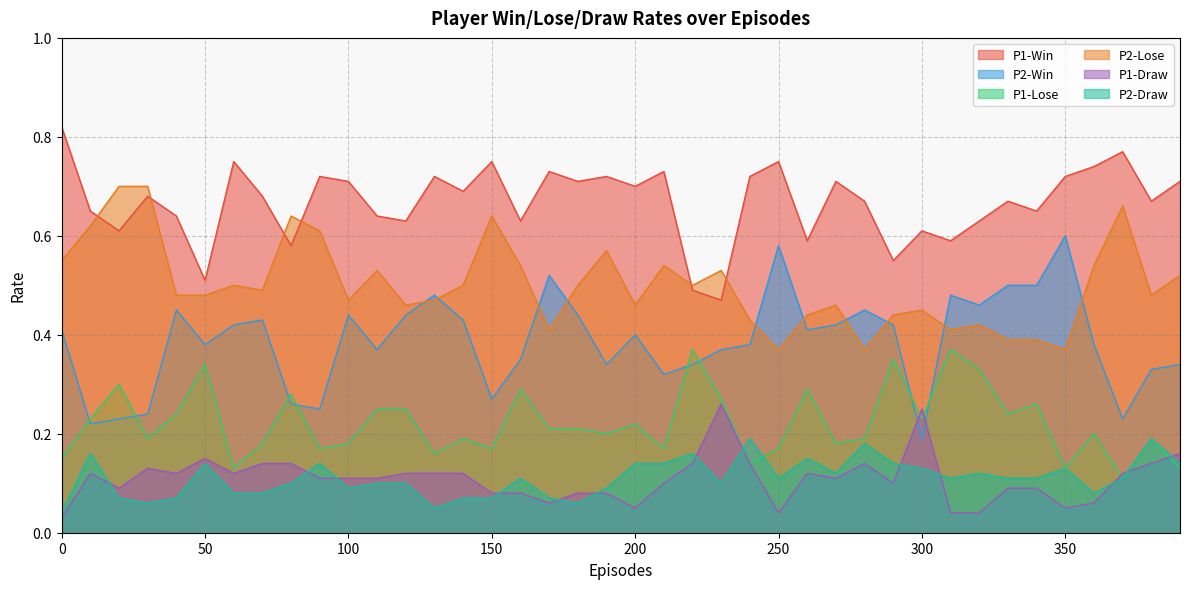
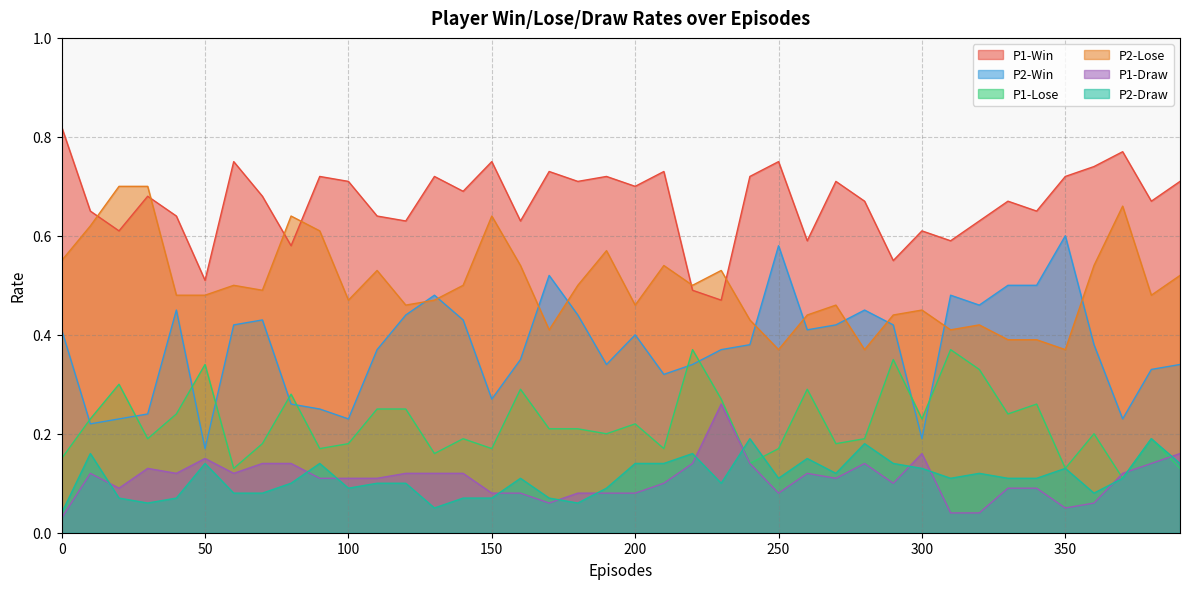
  {
    "P2-Win": {
      "0": 0.41,
-     "50": 0.38,
-     "100": 0.44,
+     "50": 0.17,
+     "100": 0.23,
      "150": 0.27,
      "200": 0.40,
      "250": 0.58,
      "300": 0.19,
      "350": 0.60
    },
    "P1-Draw": {
      "0": 0.03,
      "50": 0.15,
      "100": 0.11,
      "150": 0.08,
-     "200": 0.05,
-     "250": 0.04,
-     "300": 0.25,
+     "200": 0.08,
+     "250": 0.08,
+     "300": 0.16,
      "350": 0.05
    }
  }
